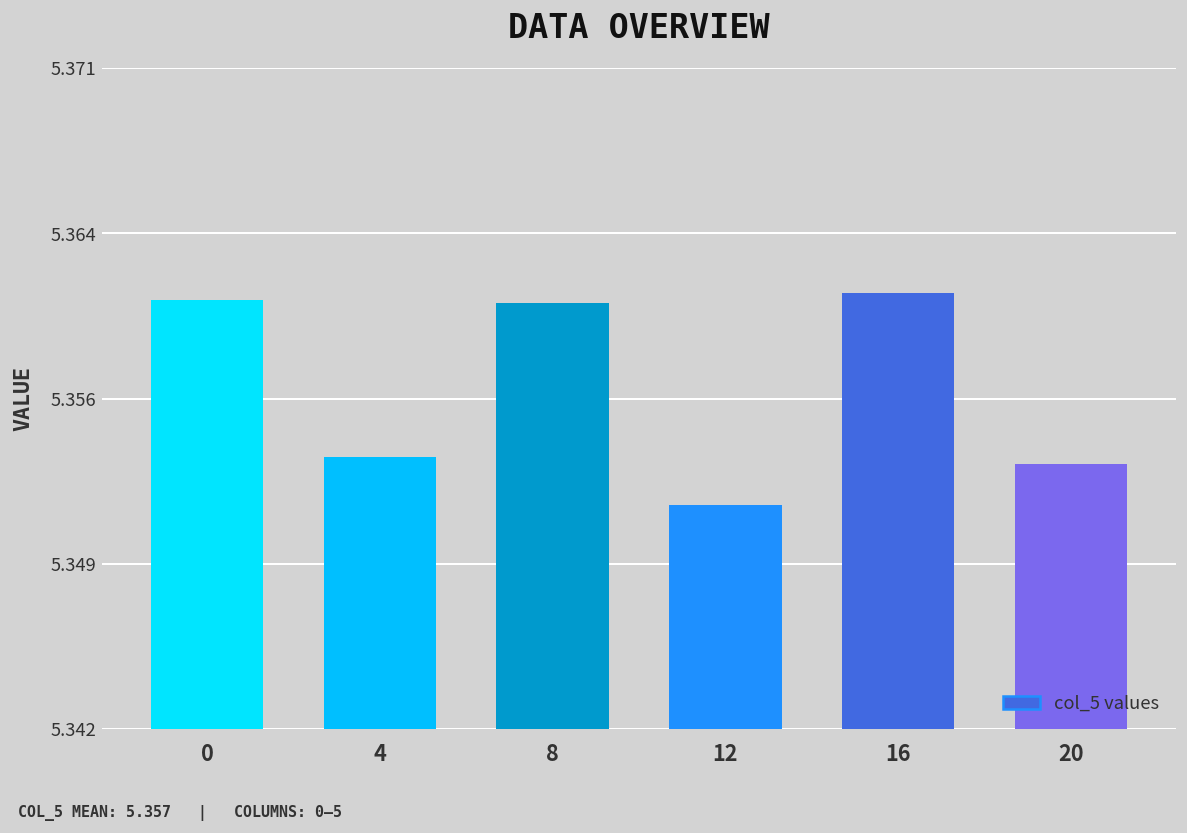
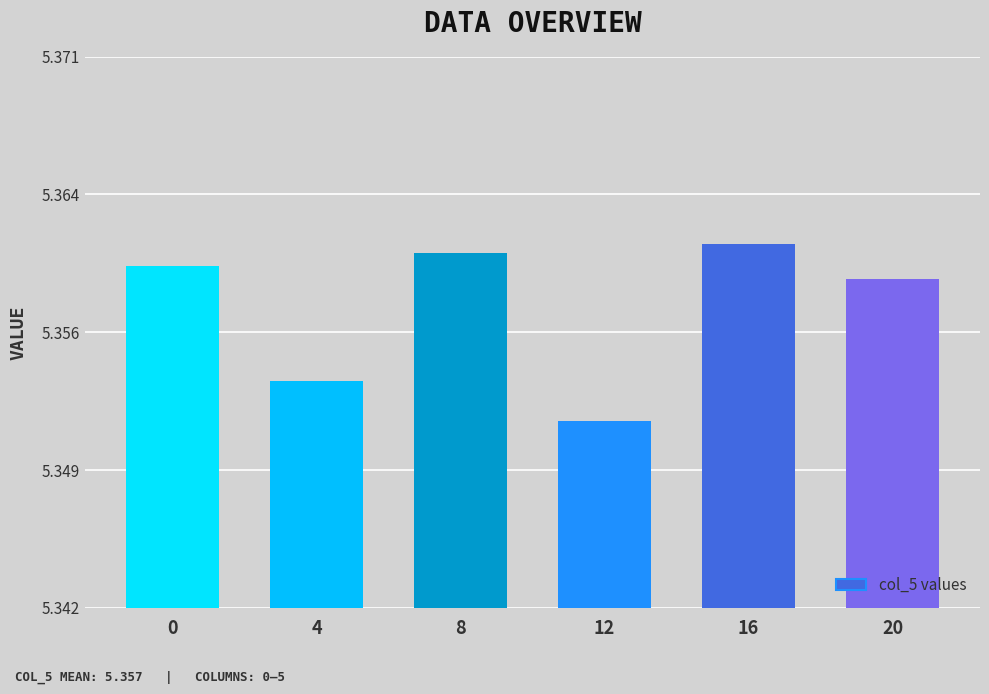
  {
-   "0": 5.3607,
+   "0": 5.3599,
    "4": 5.3537,
    "8": 5.3606,
    "12": 5.3516,
    "16": 5.3610,
-   "20": 5.3534
+   "20": 5.3591
  }
